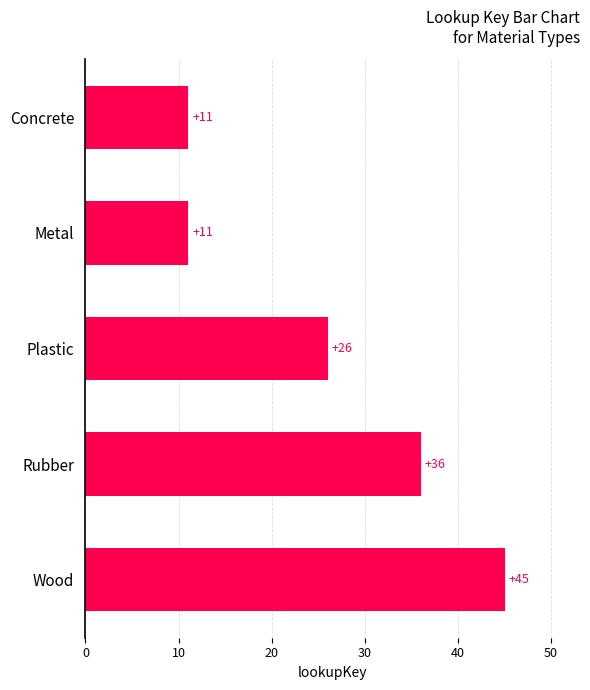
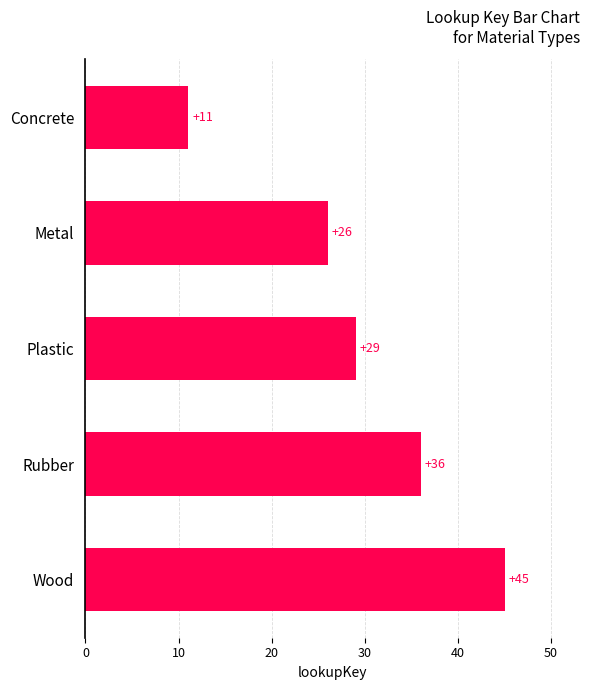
  {
    "Concrete": "+11",
-   "Metal": "+11",
-   "Plastic": "+26",
+   "Metal": "+26",
+   "Plastic": "+29",
    "Rubber": "+36",
    "Wood": "+45"
  }
